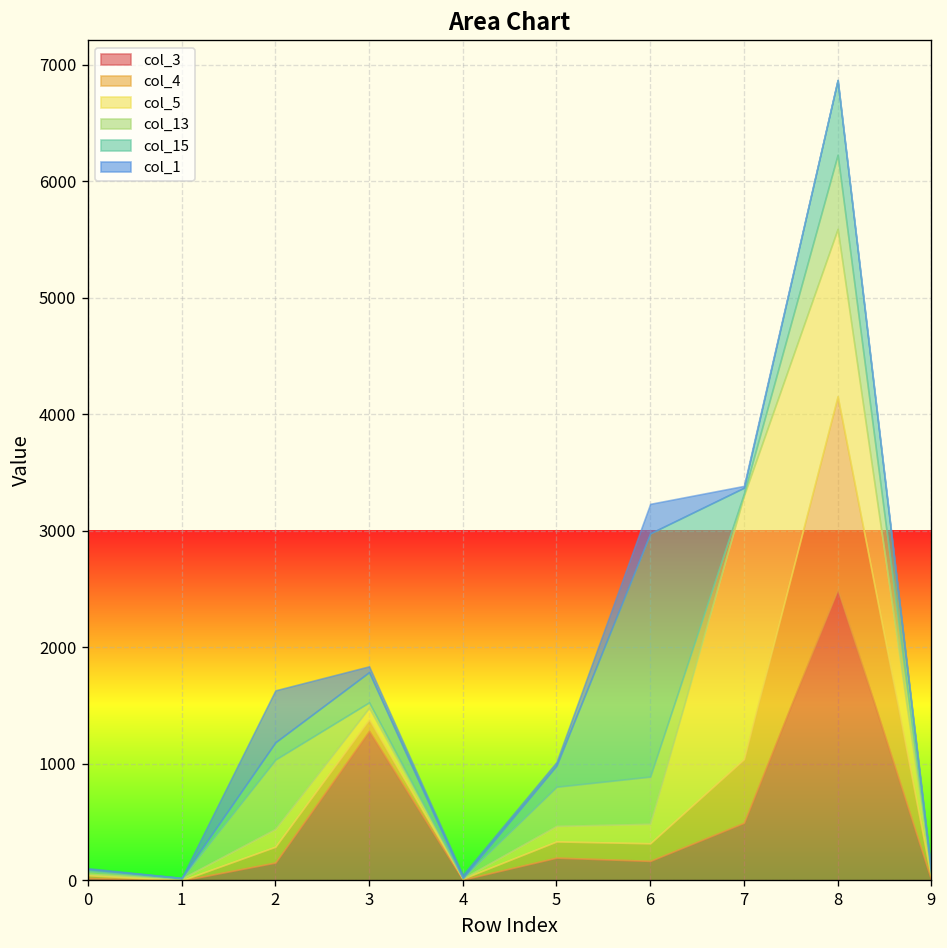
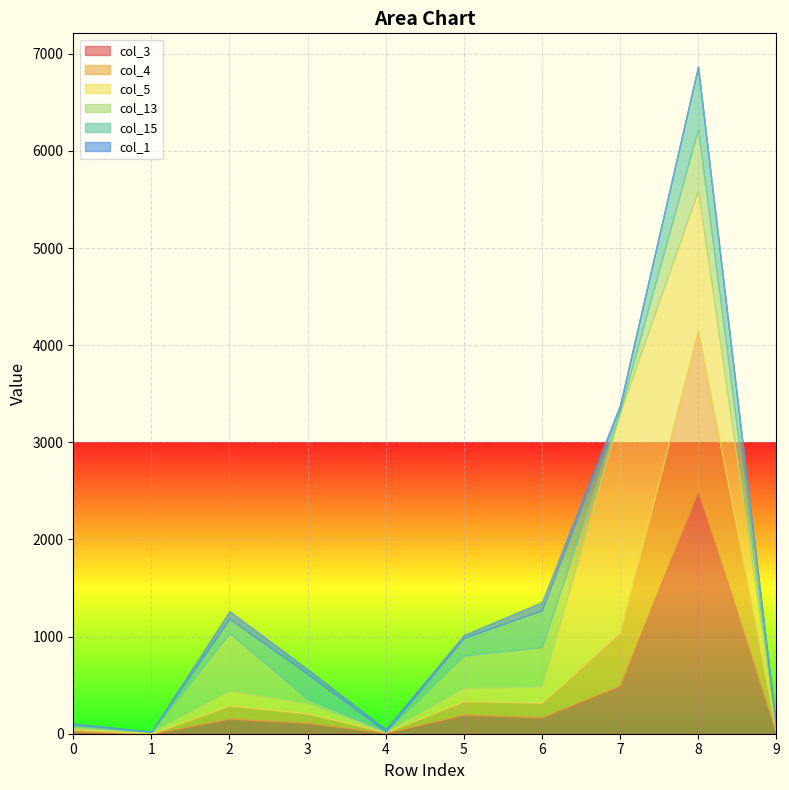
  {
    "col_3": {
      "2": 200,
-     "3": 1300,
+     "3": 100,
      "5": 200,
      "6": 200,
      "7": 500,
      "8": 2500
    },
    "col_13": {
      "2": 600,
      "3": 0,
      "5": 300,
      "6": 400,
      "8": 600
    },
    "col_15": {
      "2": 100,
      "3": 300,
      "5": 200,
-     "6": 2100
+     "6": 400
    },
    "col_1": {
-     "2": 400,
+     "2": 100,
      "3": 100,
      "5": 0,
-     "6": 300
+     "6": 100
    }
  }
